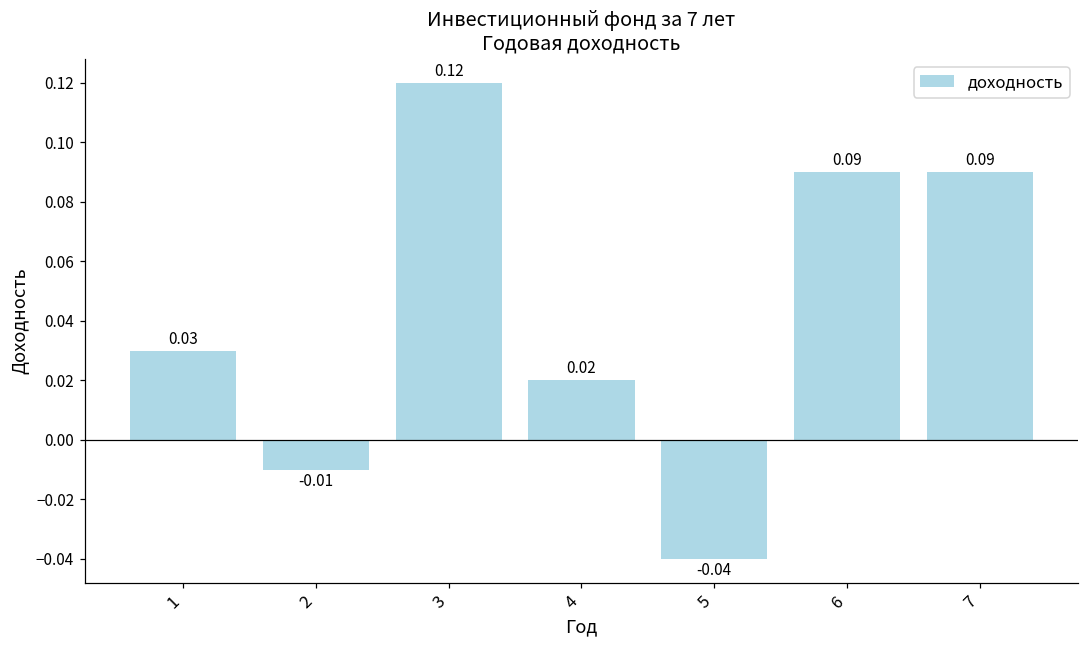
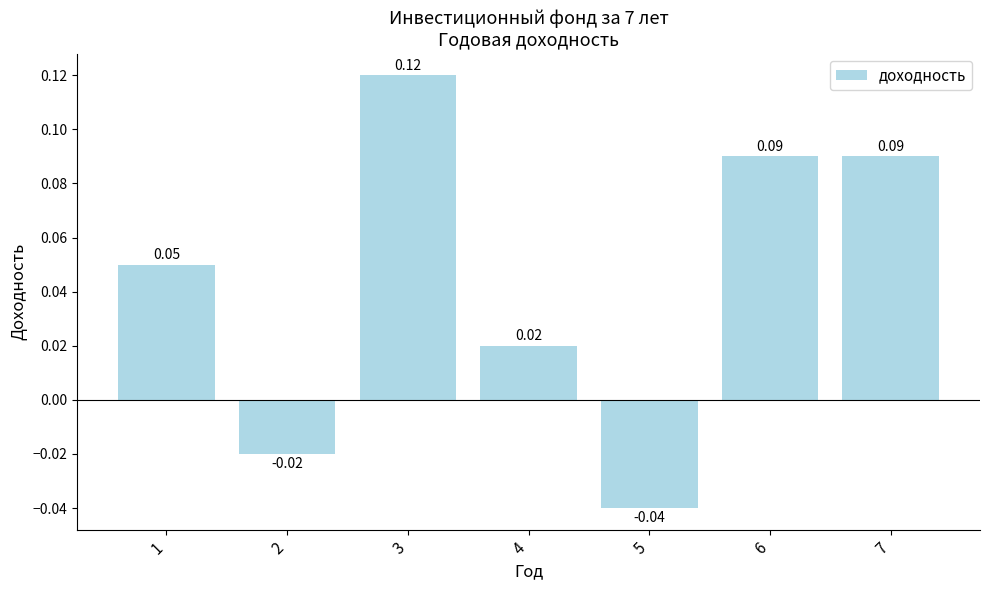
  {
-   "1": 0.03,
-   "2": -0.01,
+   "1": 0.05,
+   "2": -0.02,
    "3": 0.12,
    "4": 0.02,
    "5": -0.04,
    "6": 0.09,
    "7": 0.09
  }
